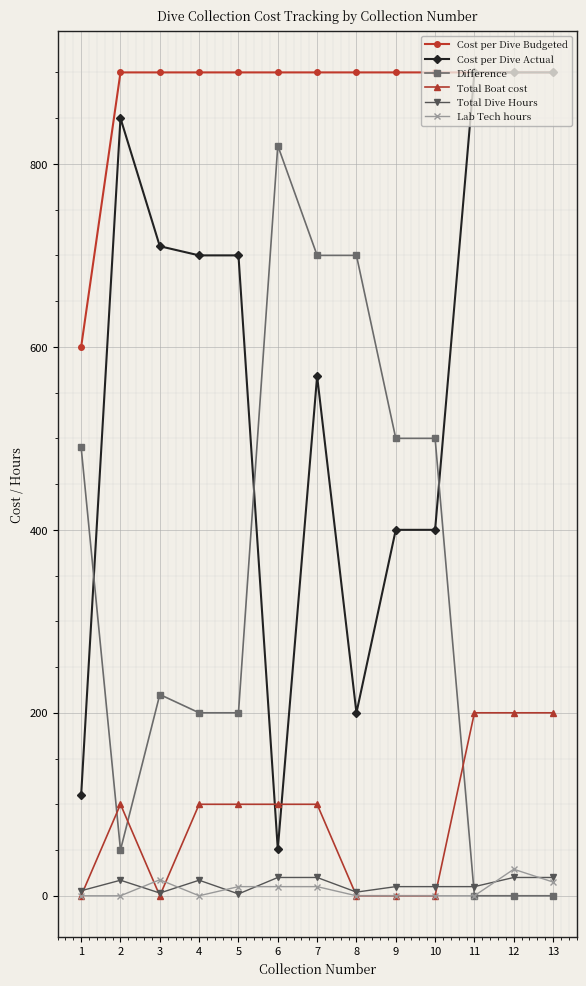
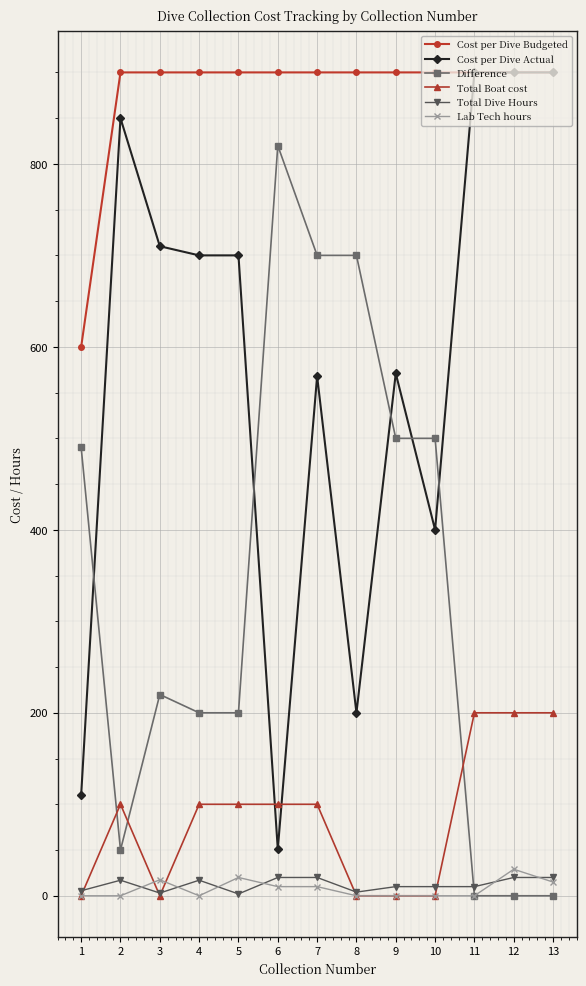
  {
    "Cost per Dive Actual": {
      "1": 110,
      "2": 850,
      "3": 710,
      "4": 700,
      "5": 700,
      "6": 50,
      "7": 570,
      "8": 200,
-     "9": 400,
+     "9": 570,
      "10": 400
    },
    "Lab Tech hours": {
      "2": 0,
      "3": 20,
      "4": 0,
-     "5": 10,
+     "5": 20,
      "6": 10,
      "7": 10,
      "12": 30,
      "13": 20
    }
  }
